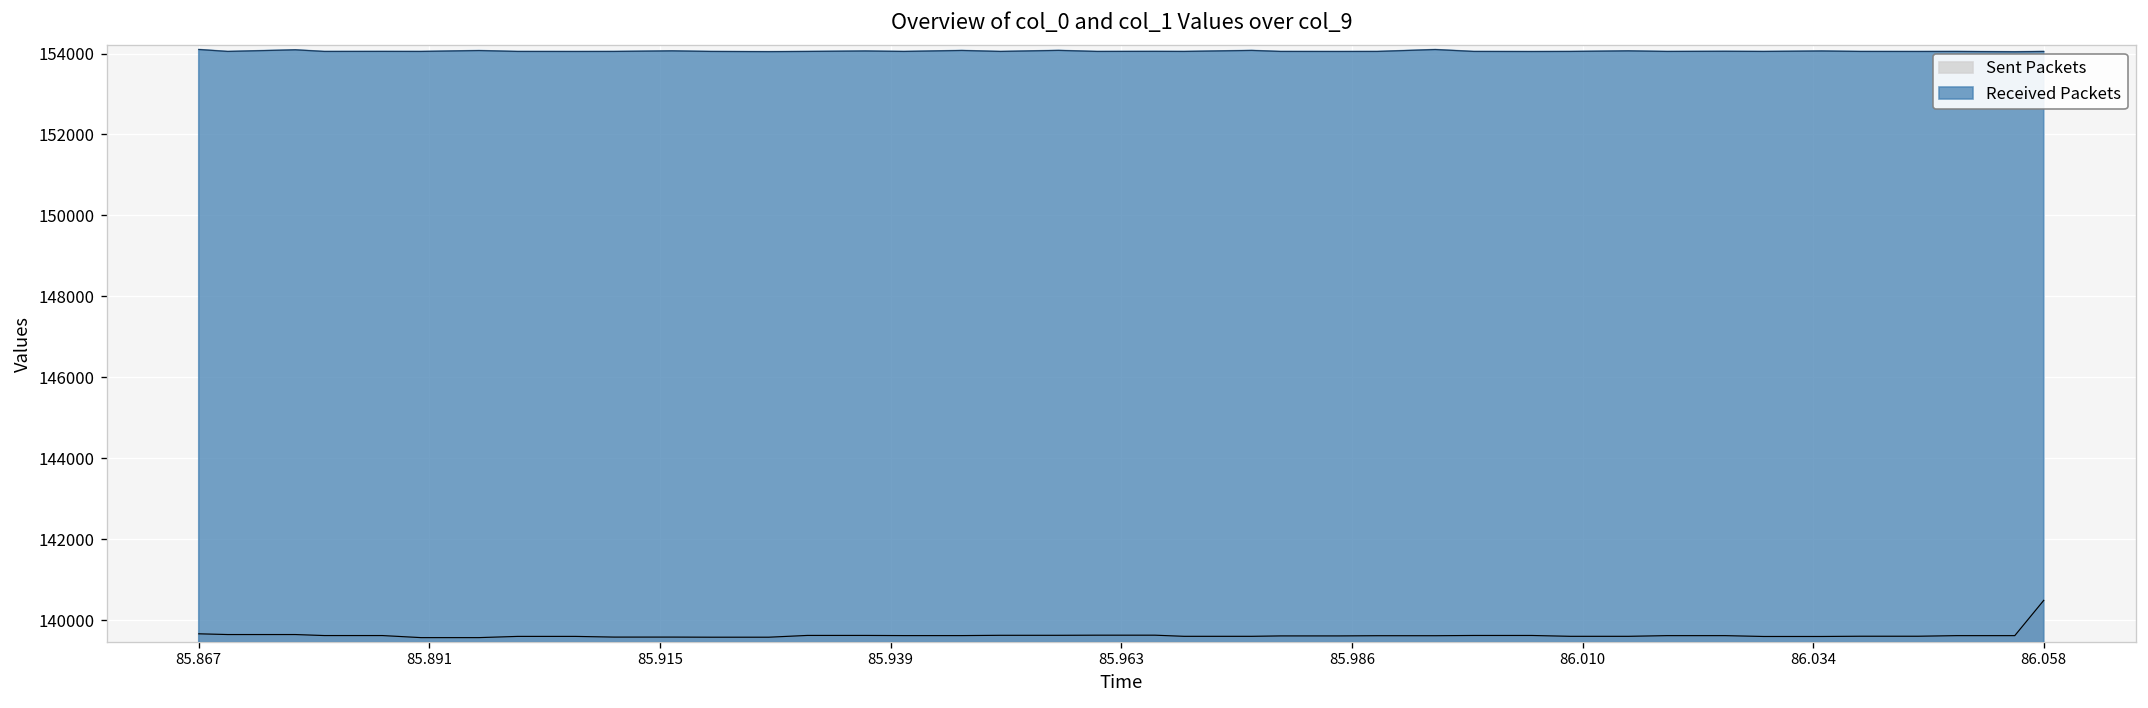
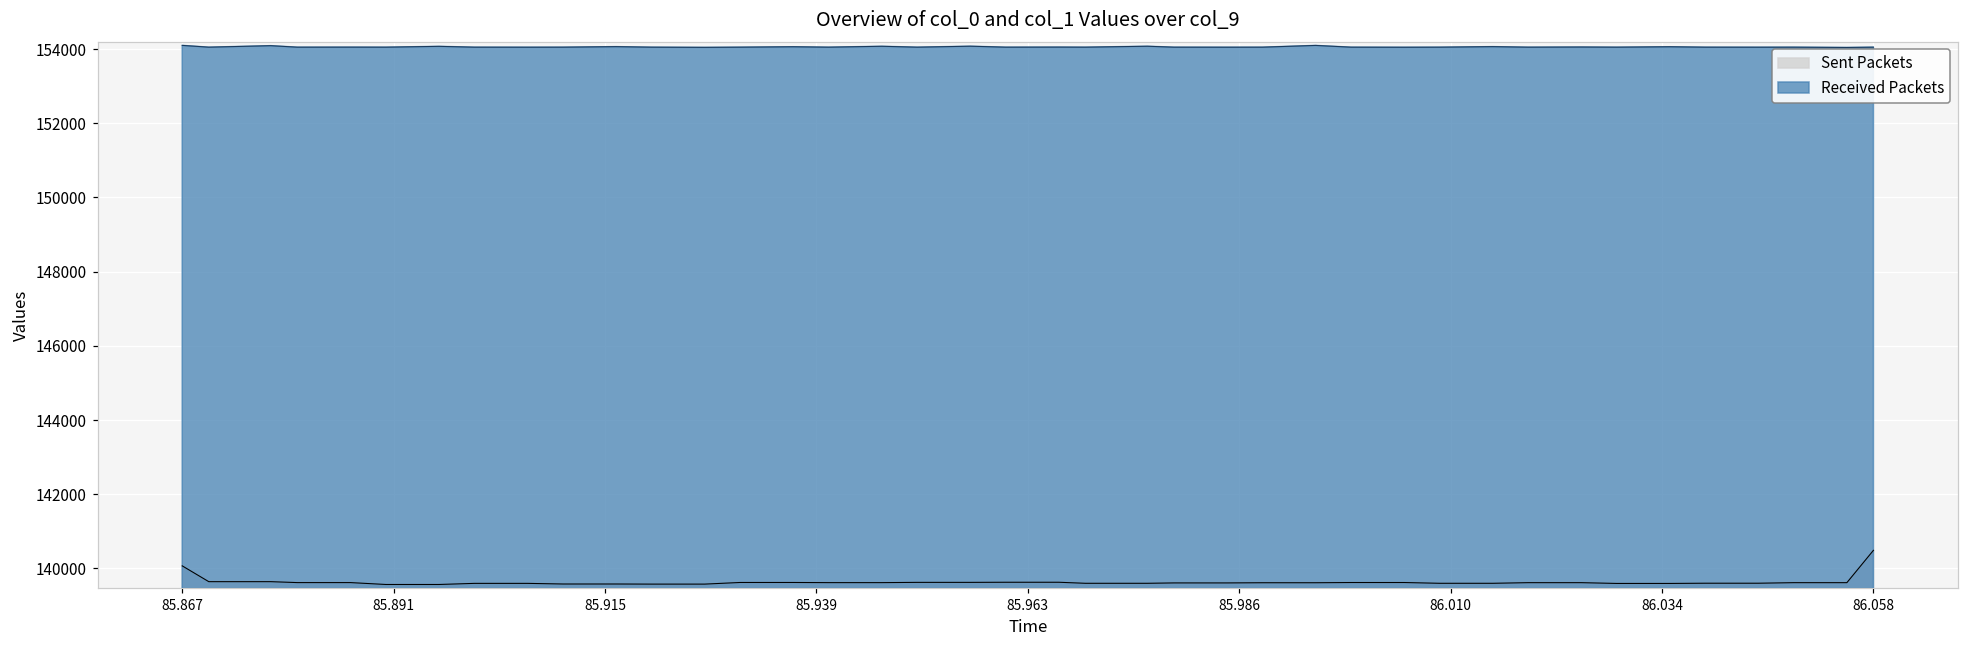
  {
    "Sent Packets": {
-     "85.867": 139700,
+     "85.867": 140100,
      "86.058": 140500
    },
    "Received Packets": {
      "85.867": 154100,
      "86.058": 154100
    }
  }
